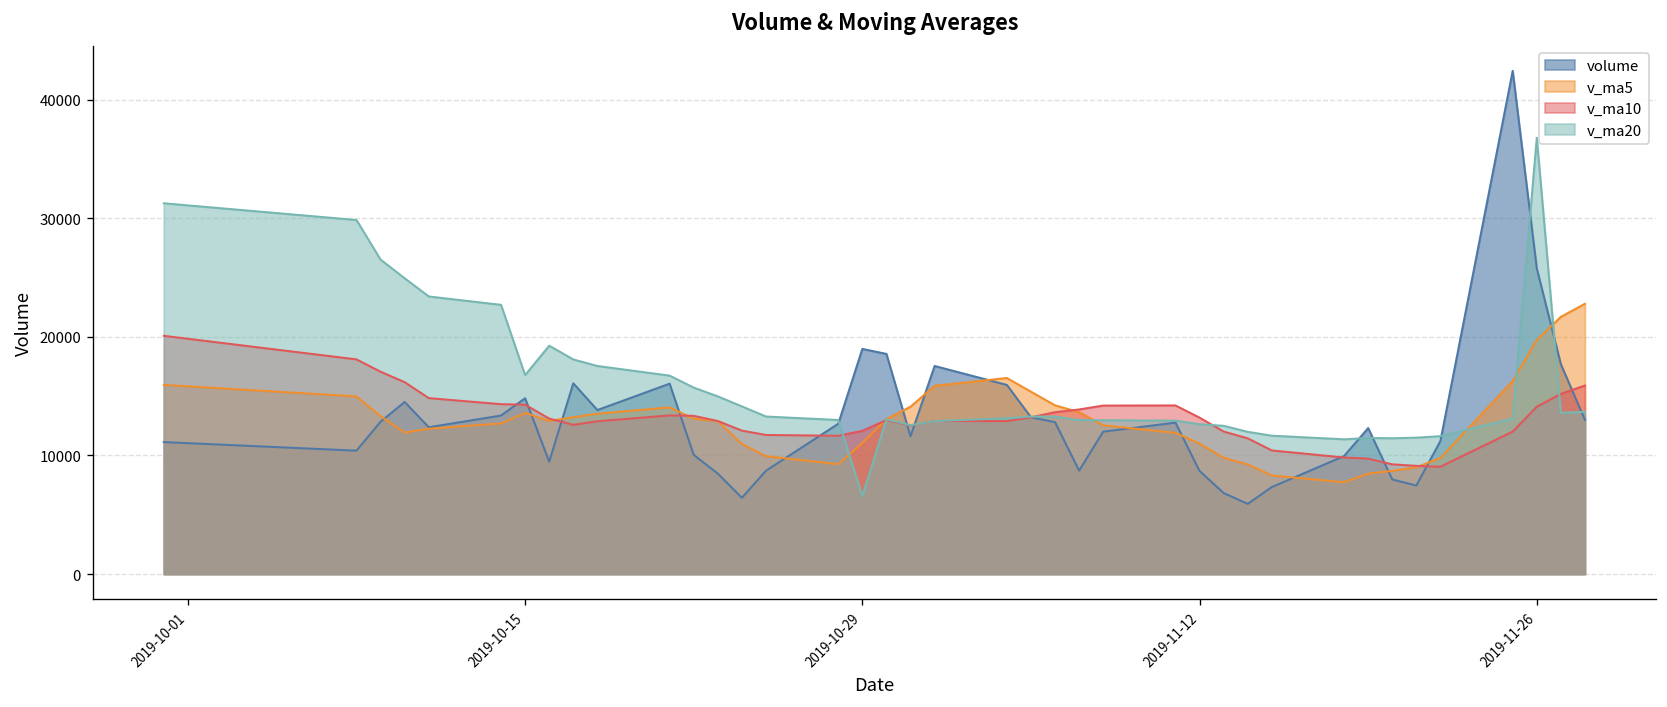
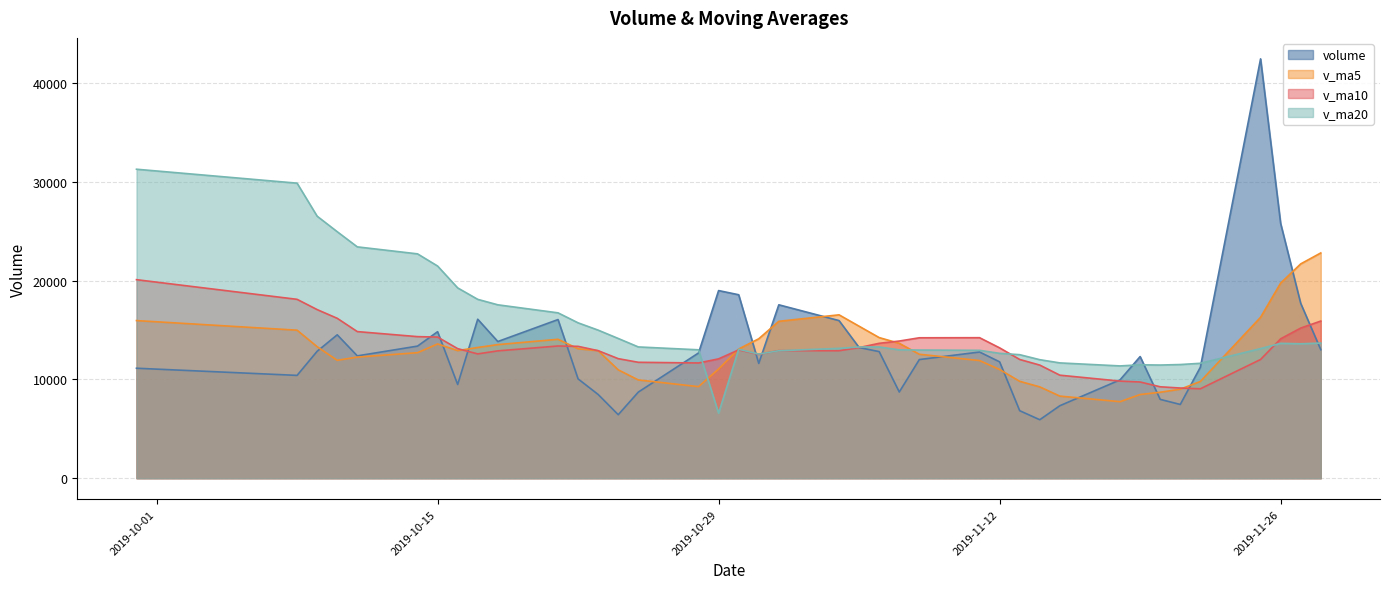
  {
    "volume": {
      "2019-10-15": 15000,
      "2019-10-29": 19000,
-     "2019-11-12": 9000,
+     "2019-11-12": 12000,
      "2019-11-26": 26000
    },
    "v_ma20": {
-     "2019-10-15": 17000,
+     "2019-10-15": 21000,
      "2019-10-29": 7000,
      "2019-11-12": 13000,
-     "2019-11-26": 37000
+     "2019-11-26": 14000
    }
  }
